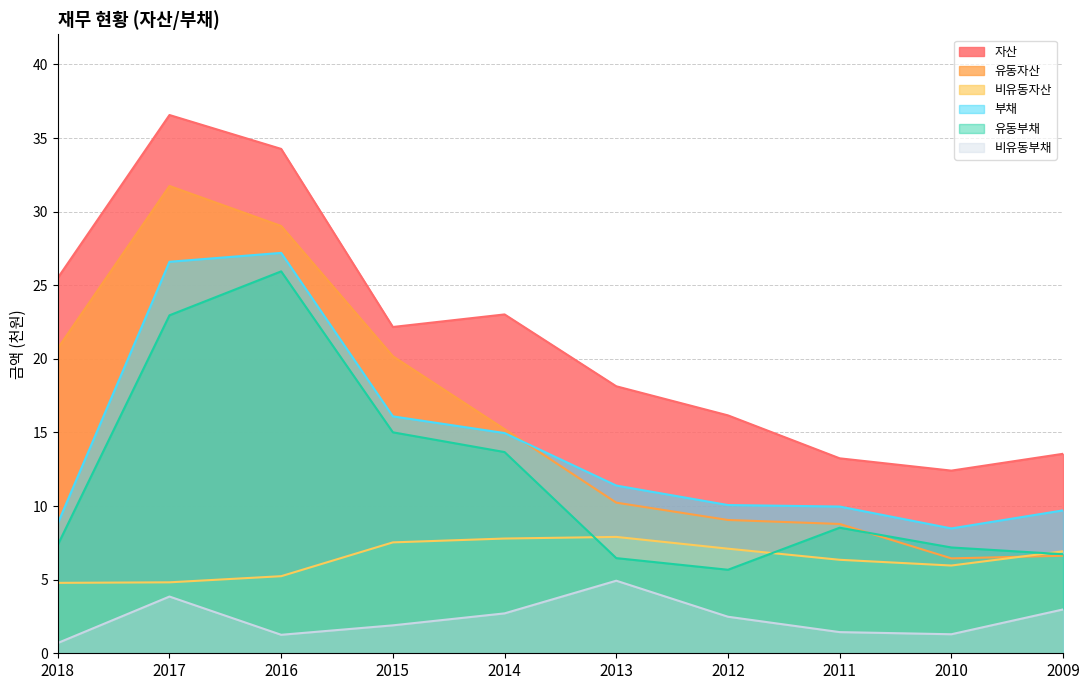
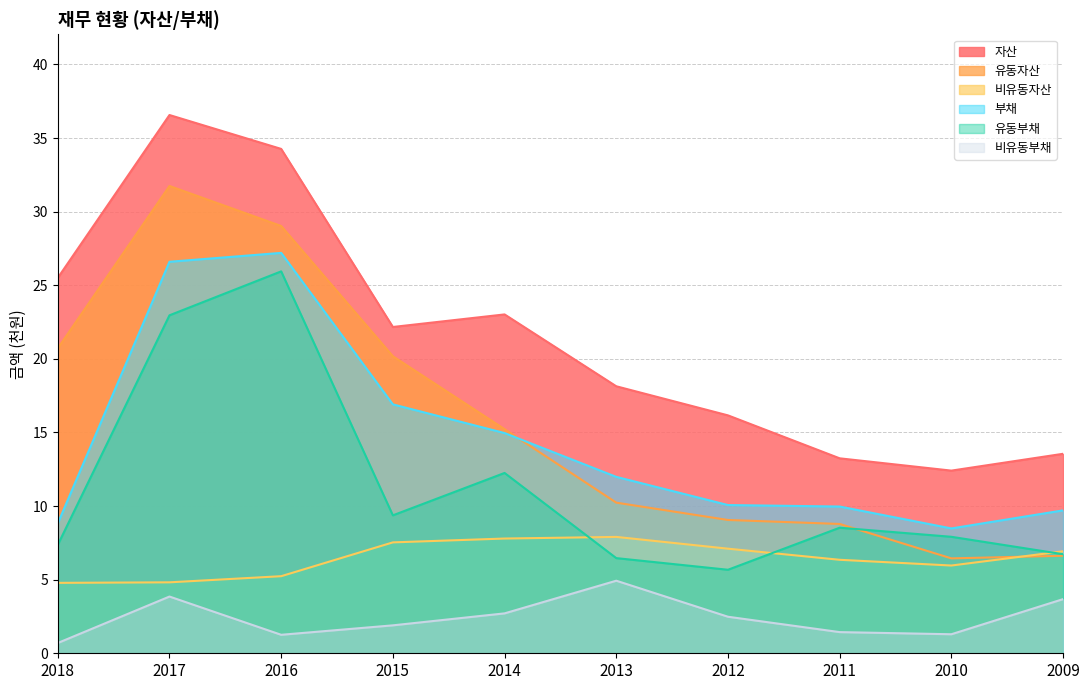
  {
    "자산": {
      "2018": 25.5,
      "2017": 36.6,
      "2016": 34.3,
      "2015": 22.2,
      "2014": 23.0,
      "2013": 18.1,
      "2012": 16.2,
      "2011": 13.2,
      "2010": 12.4,
      "2009": 13.6
    },
    "부채": {
      "2018": 8.8,
      "2017": 26.6,
      "2016": 27.2,
-     "2015": 16.1,
+     "2015": 16.9,
      "2014": 15.0,
-     "2013": 11.4,
+     "2013": 12.0,
      "2012": 10.1,
      "2011": 10.0,
      "2010": 8.5,
      "2009": 9.7
    },
    "유동부채": {
      "2018": 7.4,
      "2017": 23.0,
      "2016": 25.9,
-     "2015": 15.0,
-     "2014": 13.7,
+     "2015": 9.4,
+     "2014": 12.3,
      "2013": 6.5,
      "2012": 5.7,
      "2011": 8.5,
-     "2010": 7.2
+     "2010": 7.9
    },
    "비유동부채": {
      "2018": 0.7,
      "2017": 3.9,
      "2016": 1.3,
      "2015": 1.9,
      "2014": 2.7,
      "2013": 4.9,
      "2012": 2.5,
      "2011": 1.4,
      "2010": 1.3,
-     "2009": 3.0
+     "2009": 3.7
    }
  }
